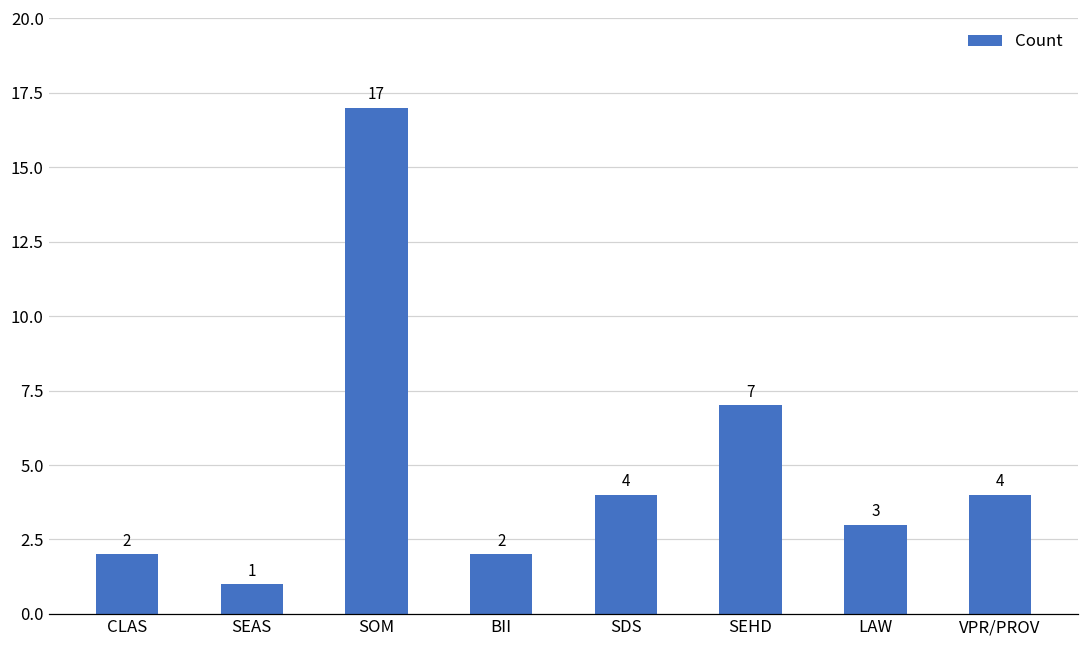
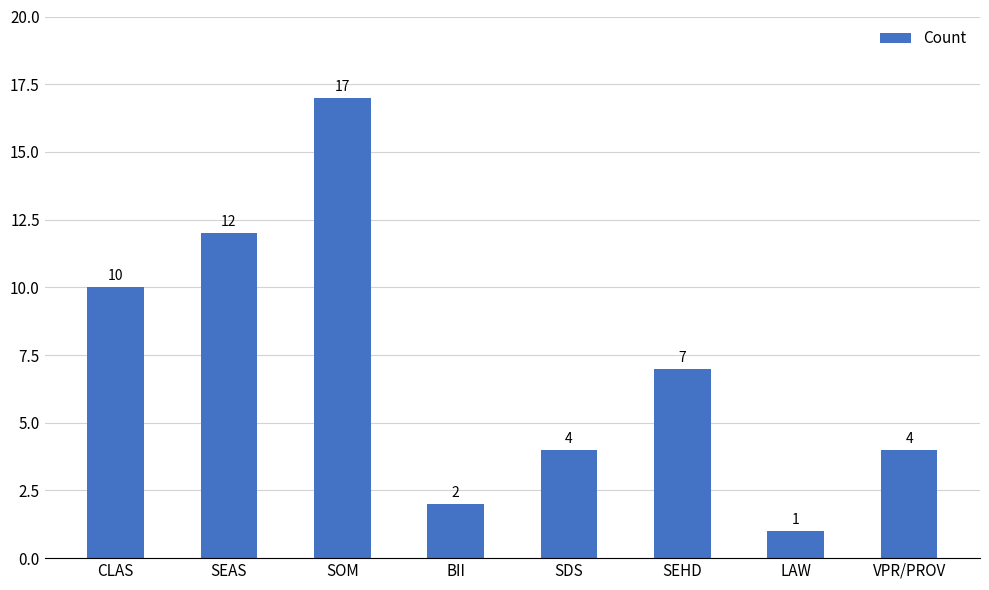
  {
-   "CLAS": 2,
-   "SEAS": 1,
+   "CLAS": 10,
+   "SEAS": 12,
    "SOM": 17,
    "BII": 2,
    "SDS": 4,
    "SEHD": 7,
-   "LAW": 3,
+   "LAW": 1,
    "VPR/PROV": 4
  }
